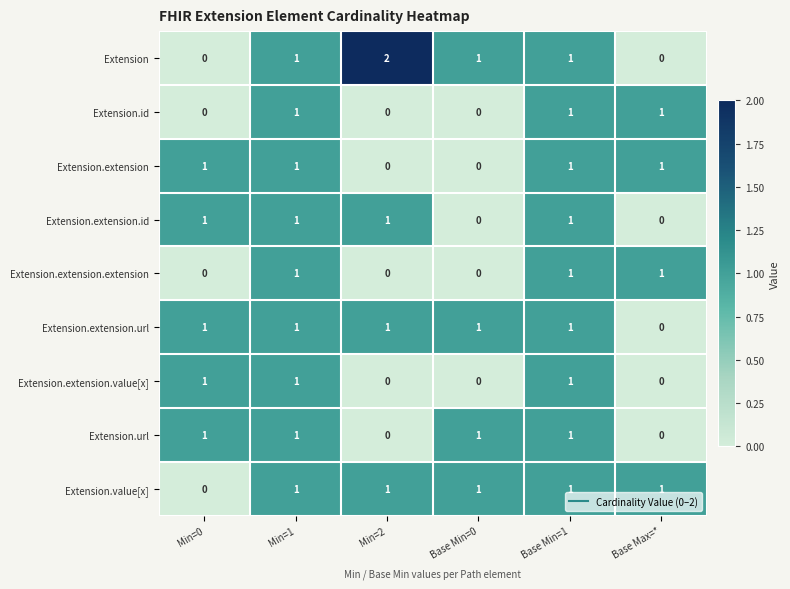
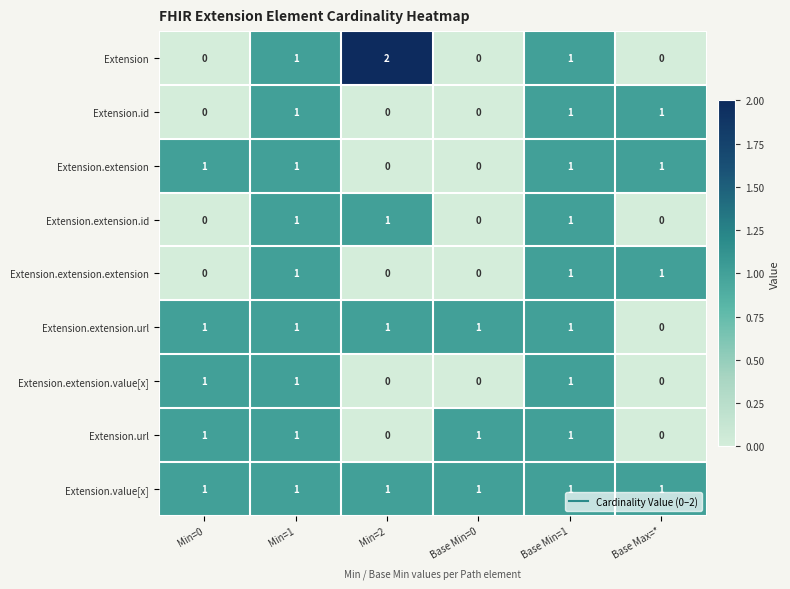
  {
    "Extension": {
      "Min=0": 0,
      "Min=1": 1,
      "Min=2": 2,
-     "Base Min=0": 1,
+     "Base Min=0": 0,
      "Base Min=1": 1,
      "Base Max=*": 0
    },
    "Extension.id": {
      "Min=0": 0,
      "Min=1": 1,
      "Min=2": 0,
      "Base Min=0": 0,
      "Base Min=1": 1,
      "Base Max=*": 1
    },
    "Extension.extension": {
      "Min=0": 1,
      "Min=1": 1,
      "Min=2": 0,
      "Base Min=0": 0,
      "Base Min=1": 1,
      "Base Max=*": 1
    },
    "Extension.extension.id": {
-     "Min=0": 1,
+     "Min=0": 0,
      "Min=1": 1,
      "Min=2": 1,
      "Base Min=0": 0,
      "Base Min=1": 1,
      "Base Max=*": 0
    },
    "Extension.extension.extension": {
      "Min=0": 0,
      "Min=1": 1,
      "Min=2": 0,
      "Base Min=0": 0,
      "Base Min=1": 1,
      "Base Max=*": 1
    },
    "Extension.extension.url": {
      "Min=0": 1,
      "Min=1": 1,
      "Min=2": 1,
      "Base Min=0": 1,
      "Base Min=1": 1,
      "Base Max=*": 0
    },
    "Extension.extension.value[x]": {
      "Min=0": 1,
      "Min=1": 1,
      "Min=2": 0,
      "Base Min=0": 0,
      "Base Min=1": 1,
      "Base Max=*": 0
    },
    "Extension.url": {
      "Min=0": 1,
      "Min=1": 1,
      "Min=2": 0,
      "Base Min=0": 1,
      "Base Min=1": 1,
      "Base Max=*": 0
    },
    "Extension.value[x]": {
-     "Min=0": 0,
+     "Min=0": 1,
      "Min=1": 1,
      "Min=2": 1,
      "Base Min=0": 1
    }
  }
